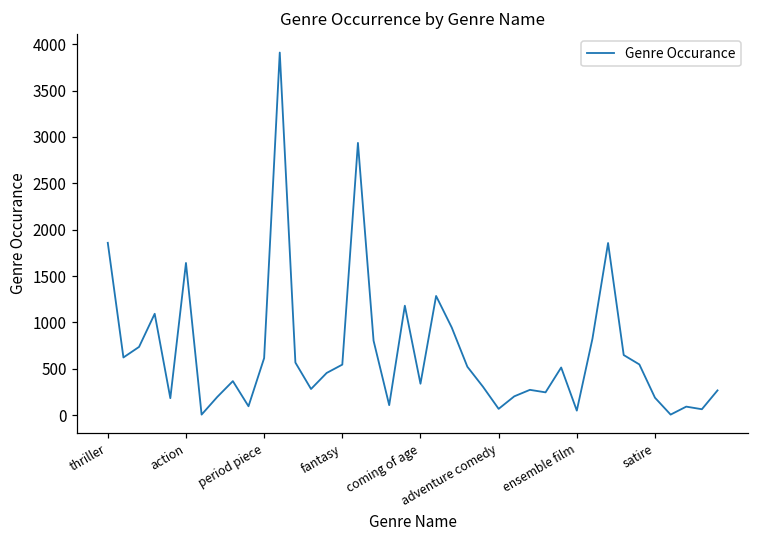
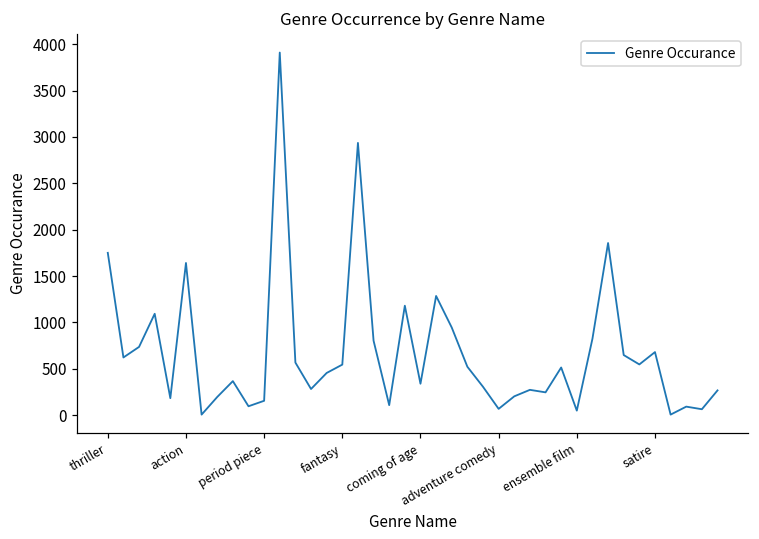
  {
-   "thriller": 1900,
+   "thriller": 1800,
    "action": 1600,
-   "period piece": 600,
+   "period piece": 200,
    "fantasy": 500,
    "coming of age": 300,
    "adventure comedy": 100,
    "ensemble film": 0,
-   "satire": 200
+   "satire": 700
  }
